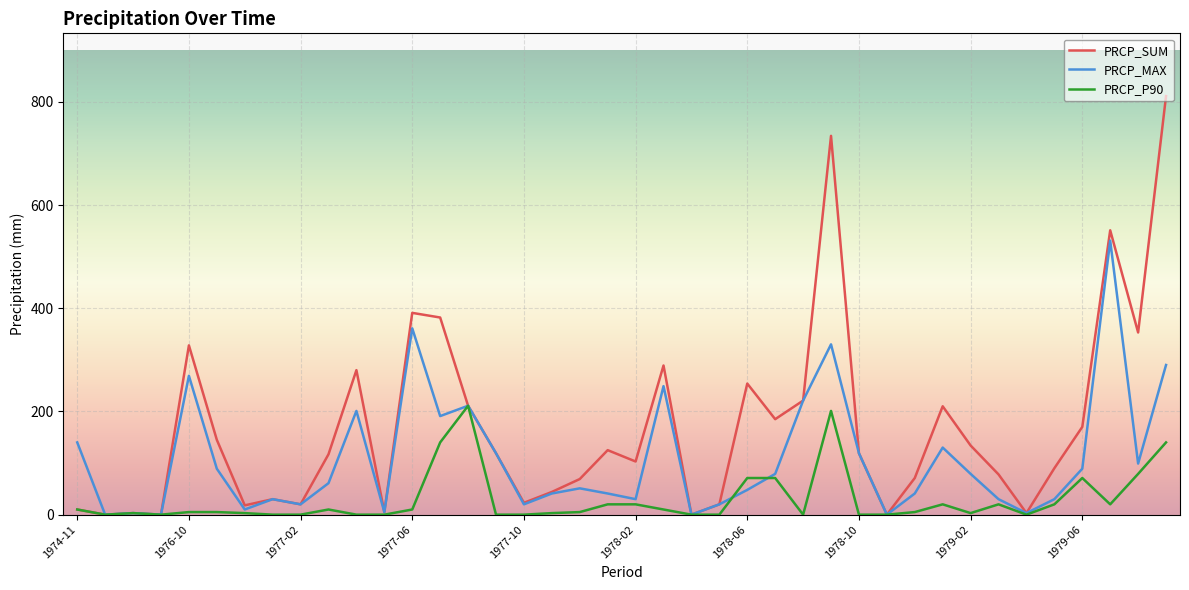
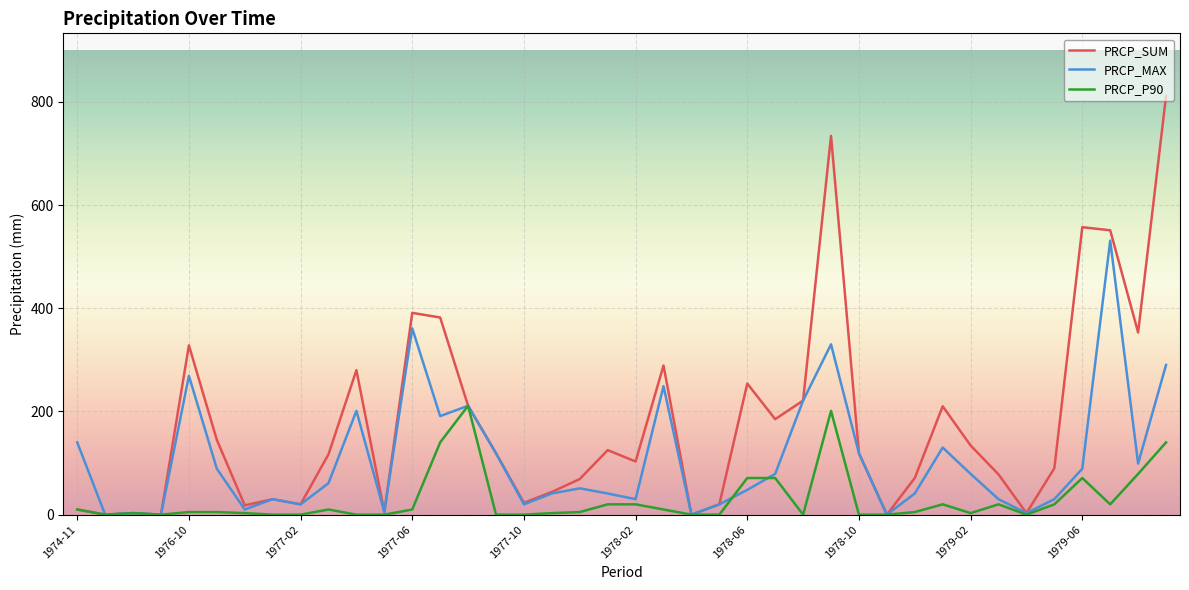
  {
    "PRCP_SUM": {
      "1976-10": 330,
      "1977-06": 390,
      "1978-02": 100,
      "1978-06": 250,
      "1979-02": 130,
-     "1979-06": 170
+     "1979-06": 560
    },
    "PRCP_MAX": {
      "1974-11": 140,
      "1976-10": 270,
      "1977-06": 360,
      "1978-02": 30,
      "1978-06": 50,
      "1979-02": 80,
      "1979-06": 90
    },
    "PRCP_P90": {
      "1976-10": 10,
      "1977-02": 0,
      "1977-06": 10,
      "1977-10": 0,
      "1978-02": 20,
      "1978-06": 70,
      "1978-10": 0,
      "1979-02": 0,
      "1979-06": 70
    }
  }
